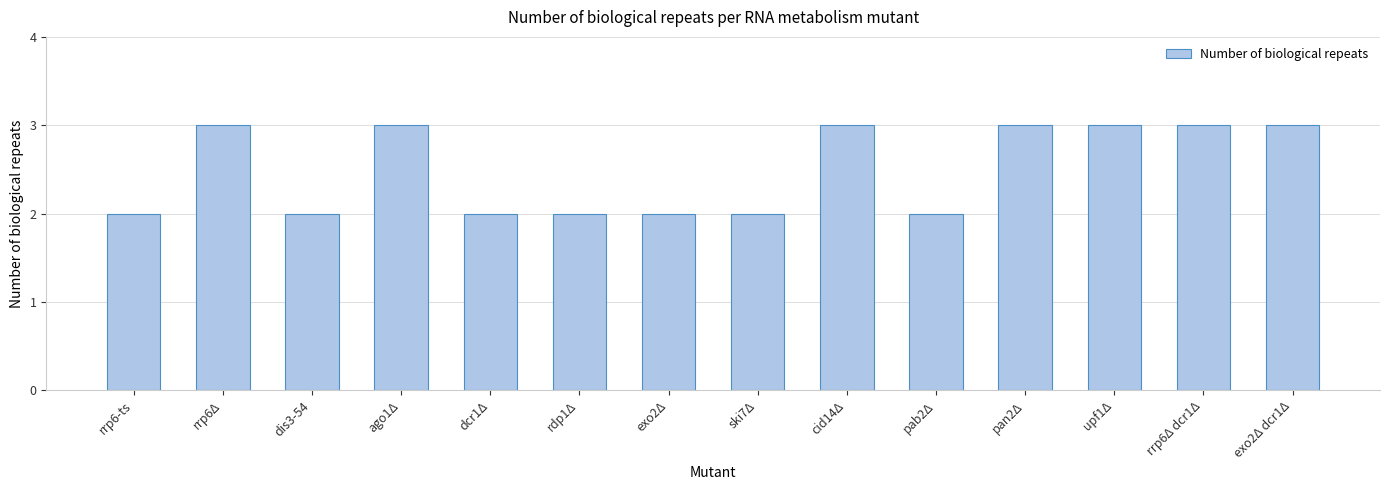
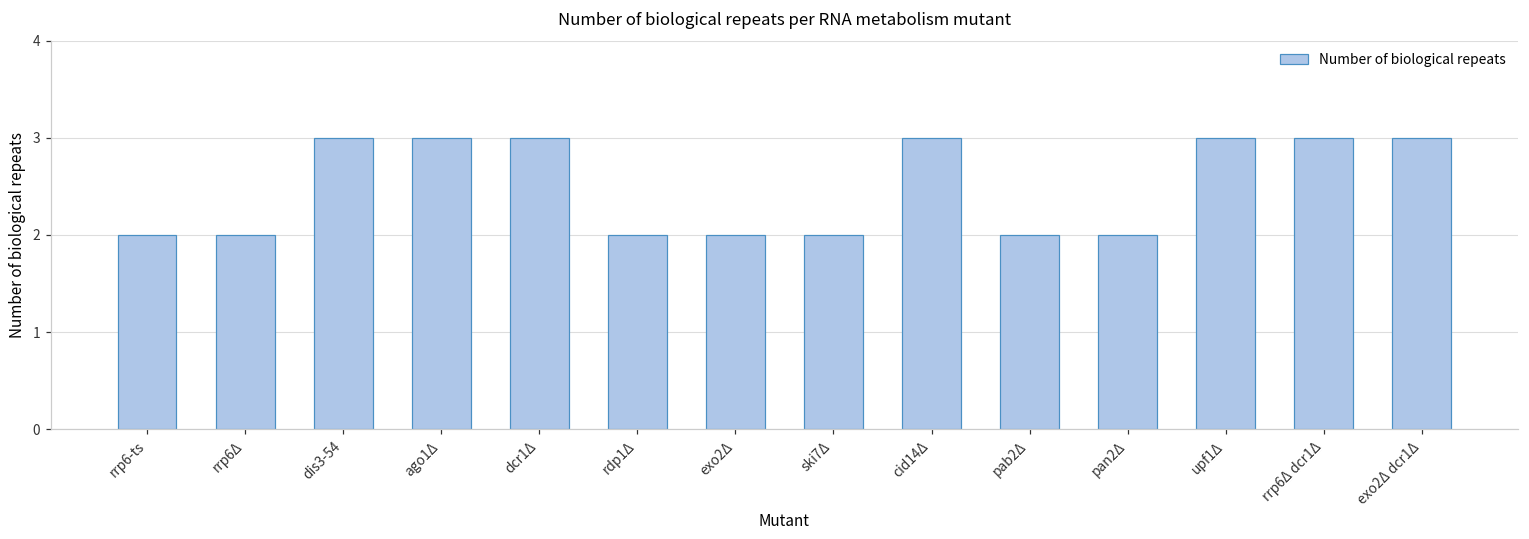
  {
    "rrp6-ts": 2,
-   "rrp6Δ": 3,
-   "dis3-54": 2,
+   "rrp6Δ": 2,
+   "dis3-54": 3,
    "ago1Δ": 3,
-   "dcr1Δ": 2,
+   "dcr1Δ": 3,
    "rdp1Δ": 2,
    "exo2Δ": 2,
    "ski7Δ": 2,
    "cid14Δ": 3,
    "pab2Δ": 2,
-   "pan2Δ": 3,
+   "pan2Δ": 2,
    "upf1Δ": 3,
    "rrp6Δ dcr1Δ": 3,
    "exo2Δ dcr1Δ": 3
  }
